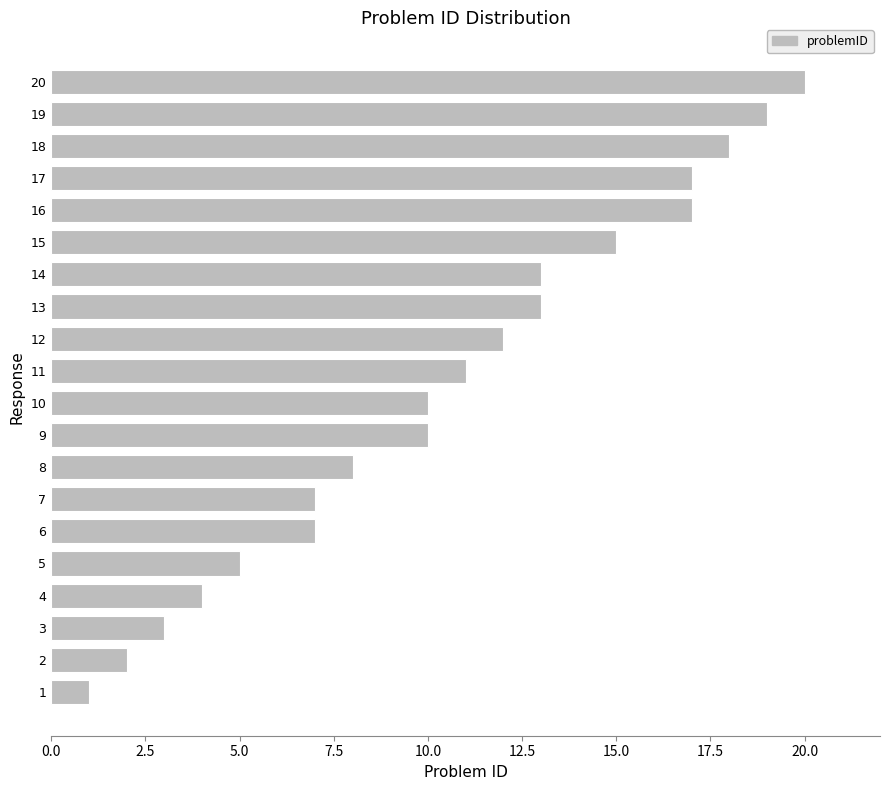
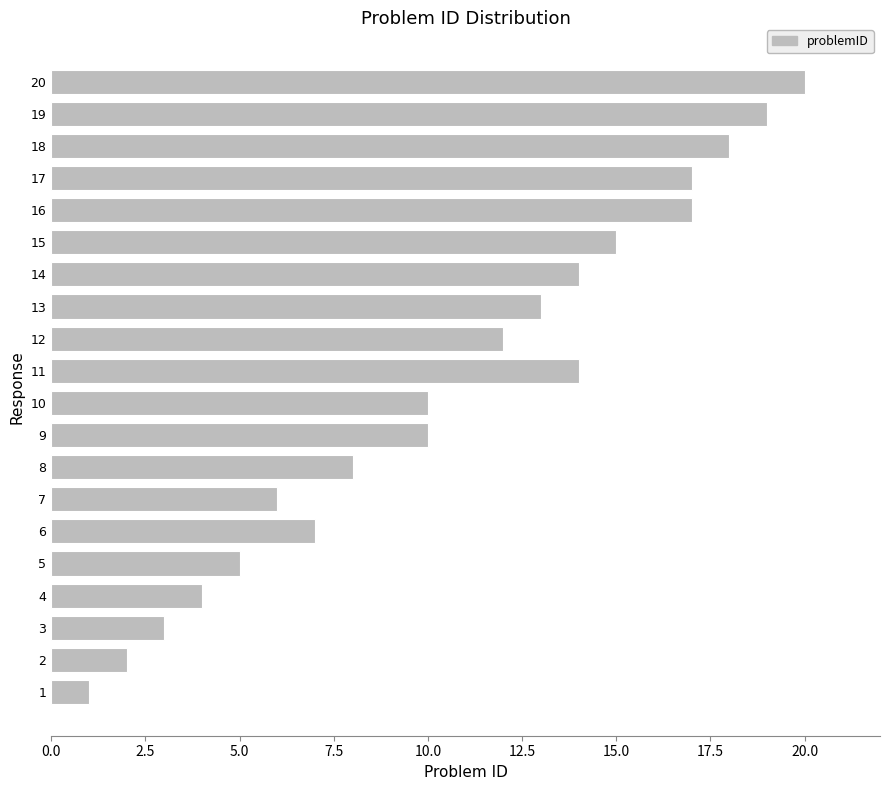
  {
    "20": 20,
    "19": 19,
    "18": 18,
    "17": 17,
    "16": 17,
    "15": 15,
-   "14": 13,
+   "14": 14,
    "13": 13,
    "12": 12,
-   "11": 11,
+   "11": 14,
    "10": 10,
    "9": 10,
    "8": 8,
-   "7": 7,
+   "7": 6,
    "6": 7,
    "5": 5,
    "4": 4,
    "3": 3,
    "2": 2,
    "1": 1
  }
